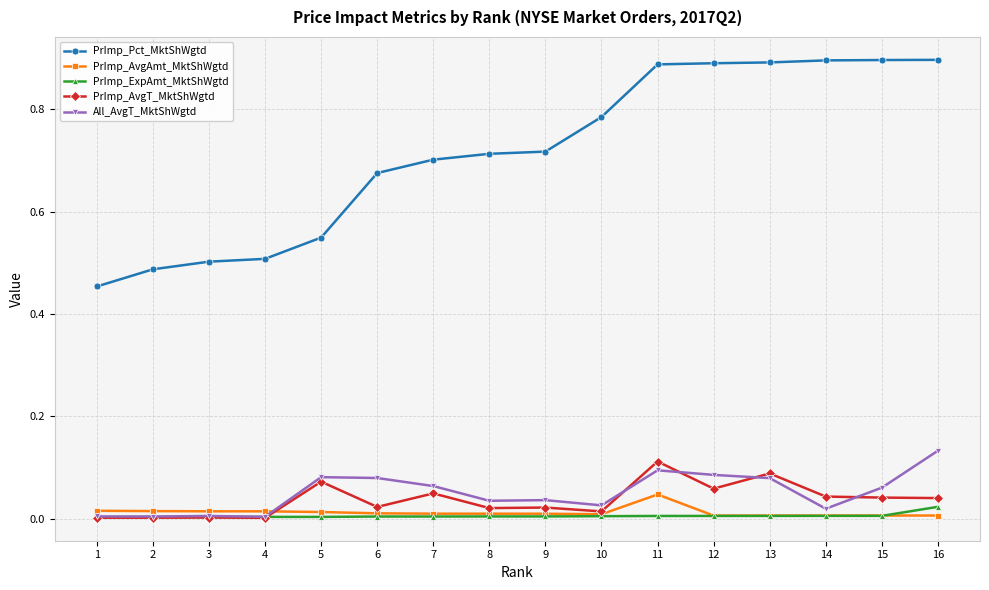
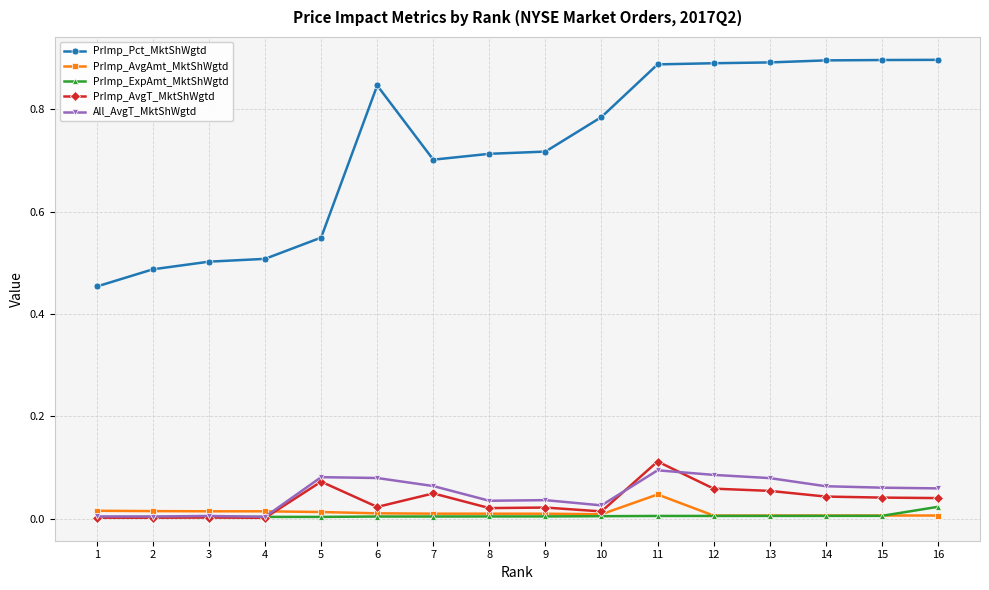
  {
    "PrImp_Pct_MktShWgtd": {
      "1": 0.45,
      "2": 0.49,
      "3": 0.50,
      "4": 0.51,
      "5": 0.55,
-     "6": 0.68,
+     "6": 0.85,
      "7": 0.70,
      "8": 0.71,
      "9": 0.72,
      "10": 0.79,
      "11": 0.89,
      "12": 0.89,
      "13": 0.89,
      "14": 0.90,
      "15": 0.90,
      "16": 0.90
    },
    "PrImp_AvgAmt_MktShWgtd": {
      "1": 0.02,
      "2": 0.01,
      "3": 0.01,
      "4": 0.01,
      "5": 0.01,
      "6": 0.01,
      "7": 0.01,
      "8": 0.01,
      "9": 0.01,
      "11": 0.05,
      "16": 0.01
    },
    "PrImp_ExpAmt_MktShWgtd": {
      "5": 0.00,
      "6": 0.00,
      "7": 0.00,
      "8": 0.00,
      "9": 0.00,
      "11": 0.01,
      "16": 0.02
    },
    "PrImp_AvgT_MktShWgtd": {
      "5": 0.07,
      "6": 0.02,
      "7": 0.05,
      "8": 0.02,
      "9": 0.02,
      "10": 0.01,
      "11": 0.11,
      "12": 0.06,
-     "13": 0.09,
+     "13": 0.05,
      "14": 0.04,
      "15": 0.04,
      "16": 0.04
    },
    "All_AvgT_MktShWgtd": {
      "5": 0.08,
      "6": 0.08,
      "7": 0.06,
      "8": 0.04,
      "9": 0.04,
      "10": 0.03,
      "11": 0.09,
      "12": 0.09,
      "13": 0.08,
-     "14": 0.02,
+     "14": 0.06,
      "15": 0.06,
-     "16": 0.13
+     "16": 0.06
    }
  }
